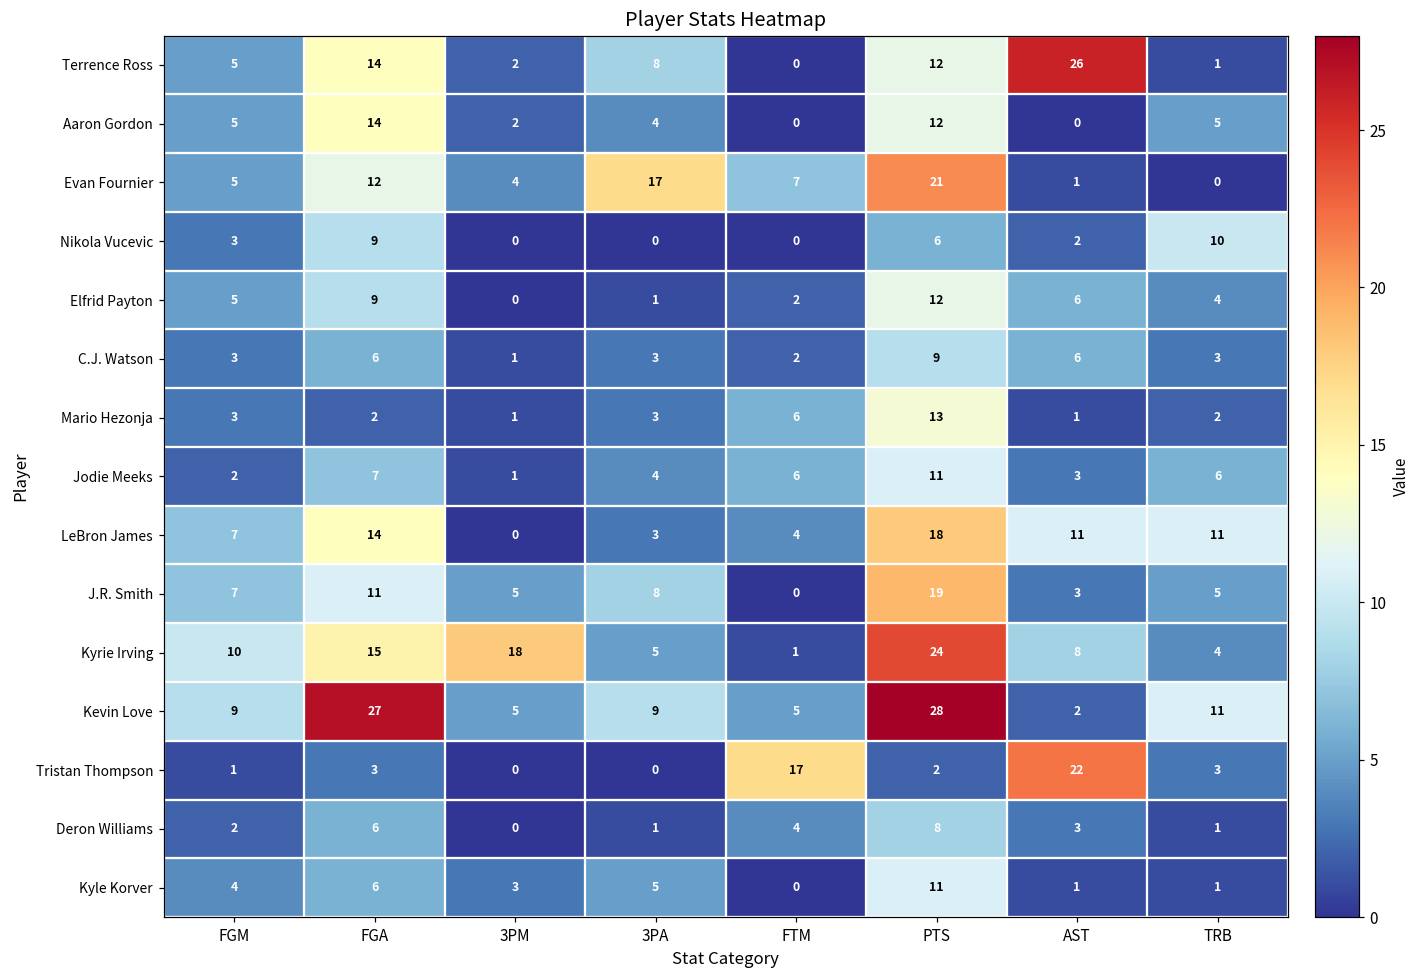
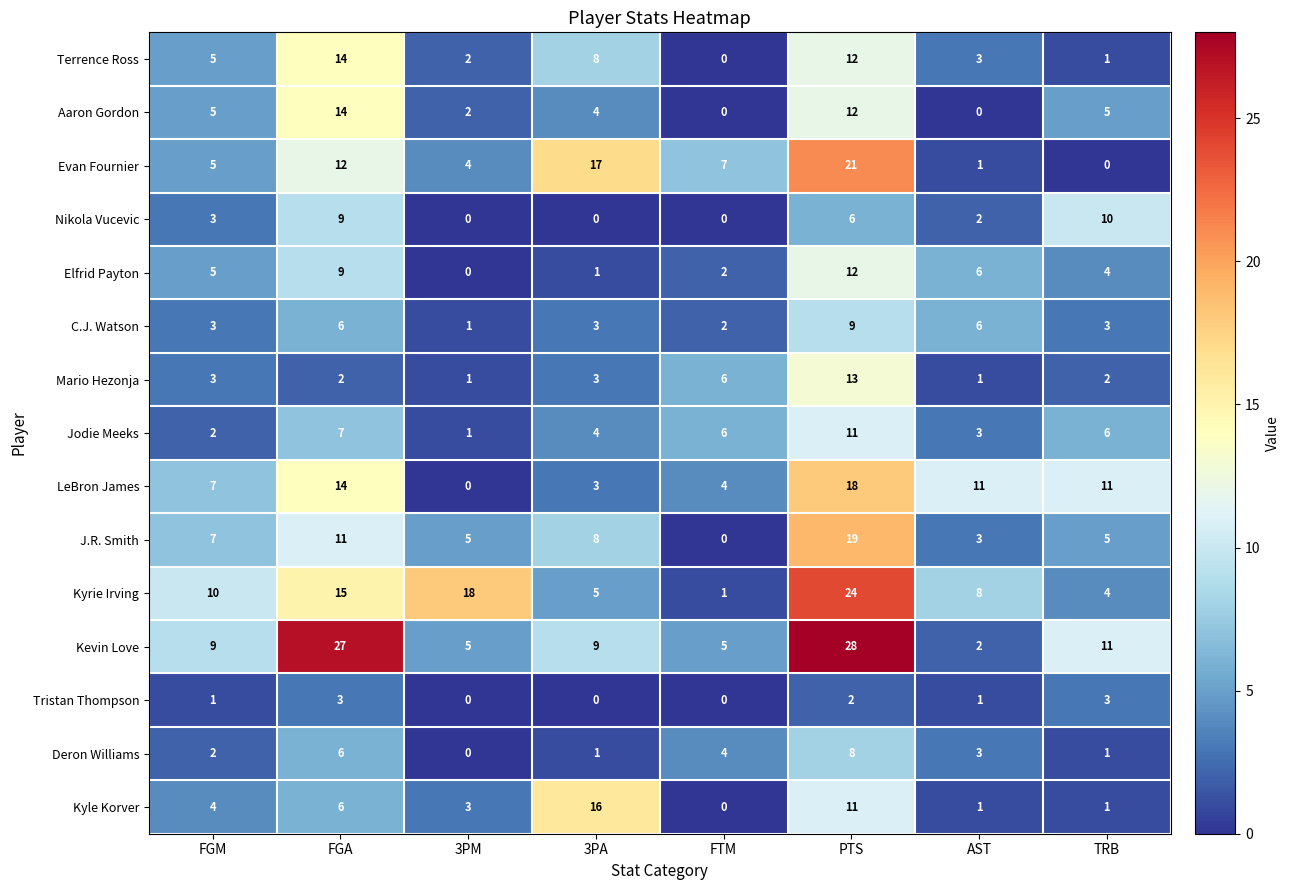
  {
    "Terrence Ross": {
      "FGM": 5,
      "FGA": 14,
      "3PM": 2,
      "3PA": 8,
      "FTM": 0,
      "PTS": 12,
-     "AST": 26,
+     "AST": 3,
      "TRB": 1
    },
    "Aaron Gordon": {
      "FGM": 5,
      "FGA": 14,
      "3PM": 2,
      "3PA": 4,
      "FTM": 0,
      "PTS": 12,
      "AST": 0,
      "TRB": 5
    },
    "Evan Fournier": {
      "FGM": 5,
      "FGA": 12,
      "3PM": 4,
      "3PA": 17,
      "FTM": 7,
      "PTS": 21,
      "AST": 1,
      "TRB": 0
    },
    "Nikola Vucevic": {
      "FGM": 3,
      "FGA": 9,
      "3PM": 0,
      "3PA": 0,
      "FTM": 0,
      "PTS": 6,
      "AST": 2,
      "TRB": 10
    },
    "Elfrid Payton": {
      "FGM": 5,
      "FGA": 9,
      "3PM": 0,
      "3PA": 1,
      "FTM": 2,
      "PTS": 12,
      "AST": 6,
      "TRB": 4
    },
    "C.J. Watson": {
      "FGM": 3,
      "FGA": 6,
      "3PM": 1,
      "3PA": 3,
      "FTM": 2,
      "PTS": 9,
      "AST": 6,
      "TRB": 3
    },
    "Mario Hezonja": {
      "FGM": 3,
      "FGA": 2,
      "3PM": 1,
      "3PA": 3,
      "FTM": 6,
      "PTS": 13,
      "AST": 1,
      "TRB": 2
    },
    "Jodie Meeks": {
      "FGM": 2,
      "FGA": 7,
      "3PM": 1,
      "3PA": 4,
      "FTM": 6,
      "PTS": 11,
      "AST": 3,
      "TRB": 6
    },
    "LeBron James": {
      "FGM": 7,
      "FGA": 14,
      "3PM": 0,
      "3PA": 3,
      "FTM": 4,
      "PTS": 18,
      "AST": 11,
      "TRB": 11
    },
    "J.R. Smith": {
      "FGM": 7,
      "FGA": 11,
      "3PM": 5,
      "3PA": 8,
      "FTM": 0,
      "PTS": 19,
      "AST": 3,
      "TRB": 5
    },
    "Kyrie Irving": {
      "FGM": 10,
      "FGA": 15,
      "3PM": 18,
      "3PA": 5,
      "FTM": 1,
      "PTS": 24,
      "AST": 8,
      "TRB": 4
    },
    "Kevin Love": {
      "FGM": 9,
      "FGA": 27,
      "3PM": 5,
      "3PA": 9,
      "FTM": 5,
      "PTS": 28,
      "AST": 2,
      "TRB": 11
    },
    "Tristan Thompson": {
      "FGM": 1,
      "FGA": 3,
      "3PM": 0,
      "3PA": 0,
-     "FTM": 17,
+     "FTM": 0,
      "PTS": 2,
-     "AST": 22,
+     "AST": 1,
      "TRB": 3
    },
    "Deron Williams": {
      "FGM": 2,
      "FGA": 6,
      "3PM": 0,
      "3PA": 1,
      "FTM": 4,
      "PTS": 8,
      "AST": 3,
      "TRB": 1
    },
    "Kyle Korver": {
      "FGM": 4,
      "FGA": 6,
      "3PM": 3,
-     "3PA": 5,
+     "3PA": 16,
      "FTM": 0,
      "PTS": 11,
      "AST": 1,
      "TRB": 1
    }
  }
